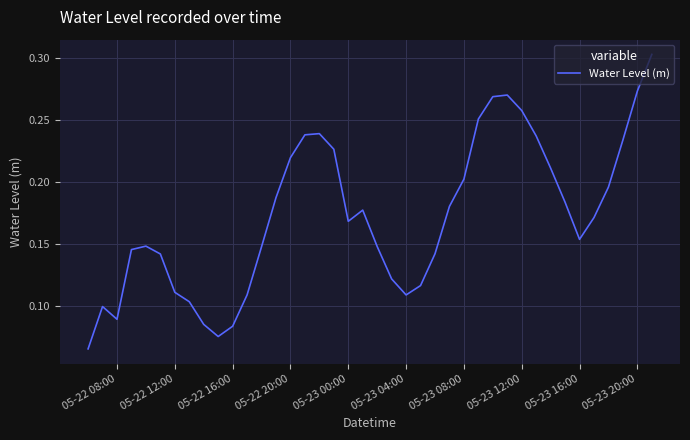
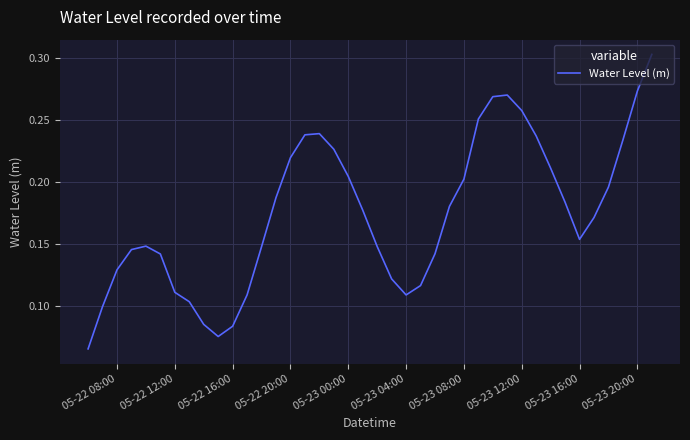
  {
-   "05-22 08:00": 0.089,
+   "05-22 08:00": 0.129,
    "05-22 12:00": 0.111,
    "05-22 16:00": 0.084,
    "05-22 20:00": 0.220,
-   "05-23 00:00": 0.168,
+   "05-23 00:00": 0.204,
    "05-23 04:00": 0.109,
    "05-23 08:00": 0.202,
    "05-23 12:00": 0.258,
    "05-23 16:00": 0.154,
    "05-23 20:00": 0.273
  }
